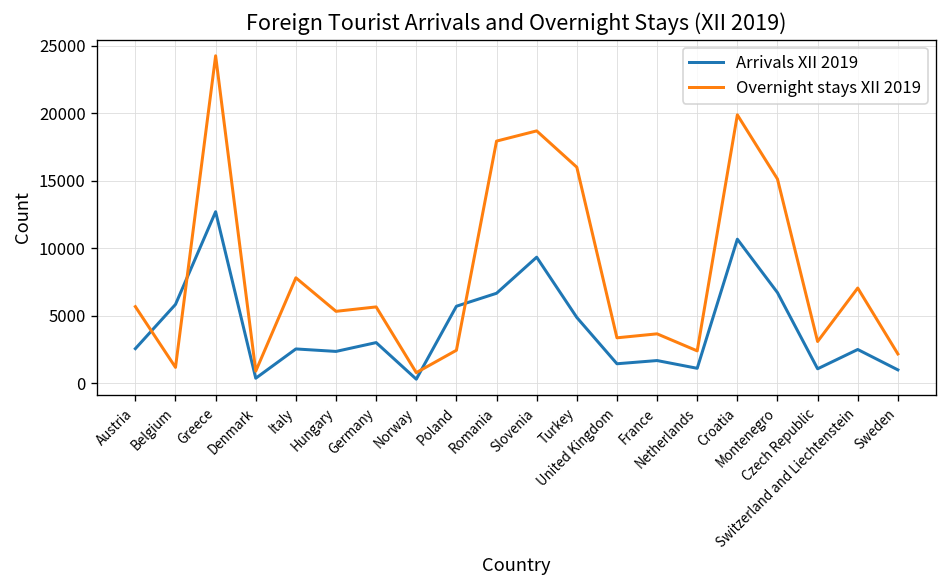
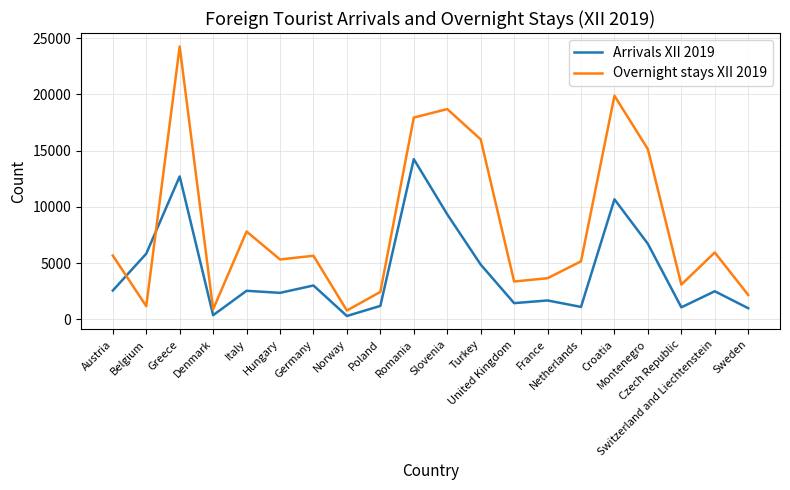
  {
    "Arrivals XII 2019": {
      "Austria": 2600,
      "Belgium": 5800,
      "Greece": 12700,
      "Denmark": 400,
      "Italy": 2600,
      "Hungary": 2400,
      "Germany": 3000,
      "Norway": 300,
-     "Poland": 5700,
-     "Romania": 6700,
+     "Poland": 1200,
+     "Romania": 14300,
      "Slovenia": 9300,
      "Turkey": 4900,
      "United Kingdom": 1500,
      "France": 1700,
      "Netherlands": 1100,
      "Croatia": 10700,
      "Montenegro": 6700,
      "Czech Republic": 1100,
      "Switzerland and Liechtenstein": 2500,
      "Sweden": 1000
    },
    "Overnight stays XII 2019": {
      "Austria": 5700,
      "Belgium": 1200,
      "Greece": 24300,
      "Denmark": 900,
      "Italy": 7800,
      "Hungary": 5300,
      "Germany": 5700,
      "Norway": 800,
      "Poland": 2500,
      "Romania": 17900,
      "Slovenia": 18700,
      "Turkey": 16000,
      "United Kingdom": 3400,
      "France": 3700,
-     "Netherlands": 2400,
+     "Netherlands": 5200,
      "Croatia": 19900,
      "Montenegro": 15100,
      "Czech Republic": 3100,
-     "Switzerland and Liechtenstein": 7100,
+     "Switzerland and Liechtenstein": 6000,
      "Sweden": 2200
    }
  }
